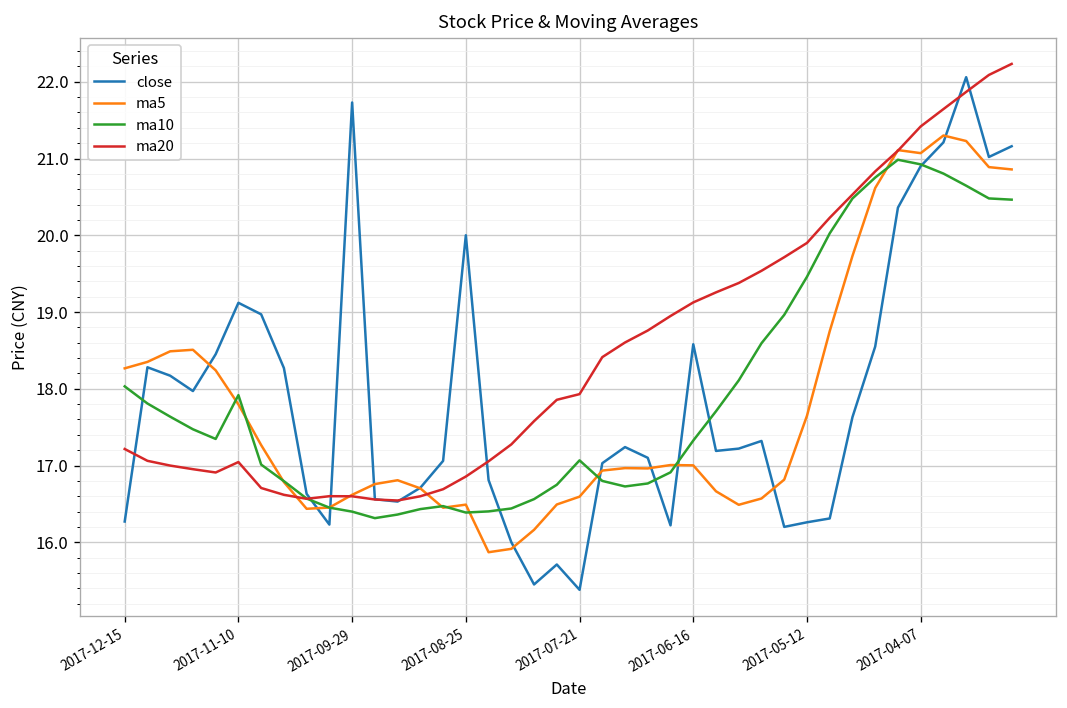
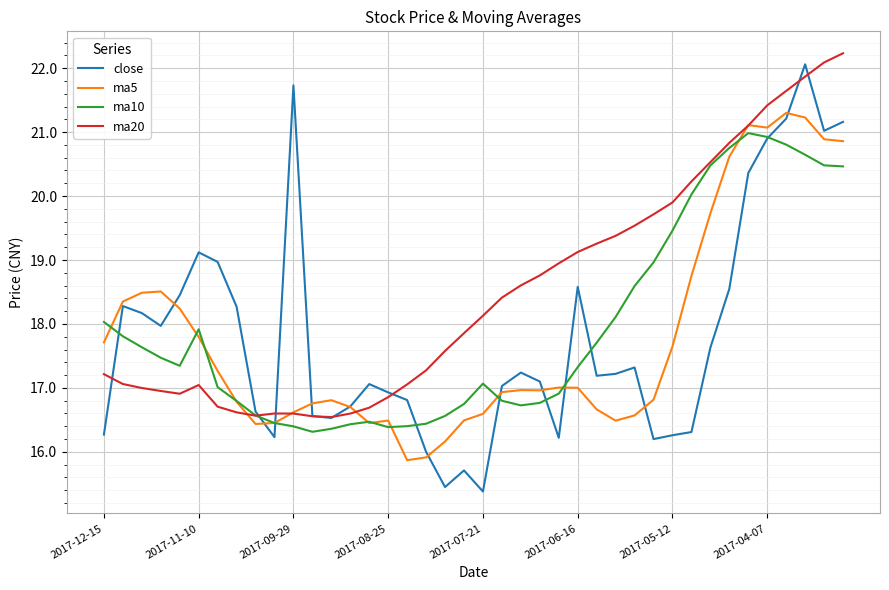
  {
    "close": {
      "2017-12-15": 16.3,
      "2017-11-10": 19.1,
      "2017-09-29": 21.7,
-     "2017-08-25": 20.0,
+     "2017-08-25": 16.9,
      "2017-07-21": 15.4,
      "2017-06-16": 18.6,
      "2017-05-12": 16.3
    },
    "ma5": {
-     "2017-12-15": 18.3,
+     "2017-12-15": 17.7,
      "2017-11-10": 17.8,
      "2017-08-25": 16.5,
      "2017-07-21": 16.6,
      "2017-06-16": 17.0,
      "2017-05-12": 17.6,
      "2017-04-07": 21.1
    },
    "ma10": {
      "2017-12-15": 18.0,
      "2017-11-10": 17.9,
      "2017-09-29": 16.4,
      "2017-08-25": 16.4,
      "2017-07-21": 17.1,
      "2017-06-16": 17.3,
      "2017-05-12": 19.5
    },
    "ma20": {
      "2017-12-15": 17.2,
      "2017-11-10": 17.0,
      "2017-08-25": 16.9,
-     "2017-07-21": 17.9,
+     "2017-07-21": 18.1,
      "2017-06-16": 19.1,
      "2017-05-12": 19.9,
      "2017-04-07": 21.4
    }
  }
